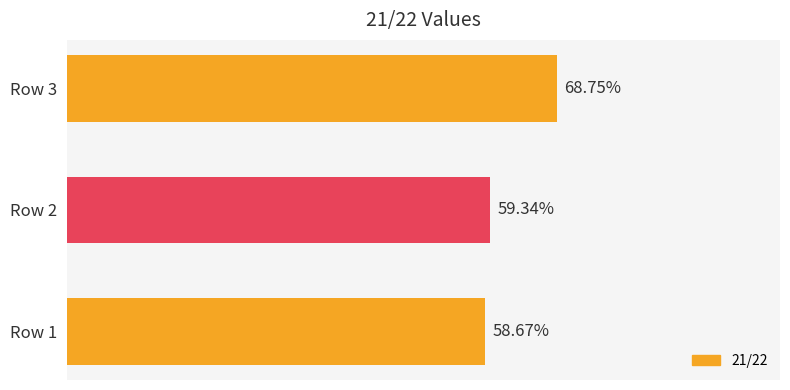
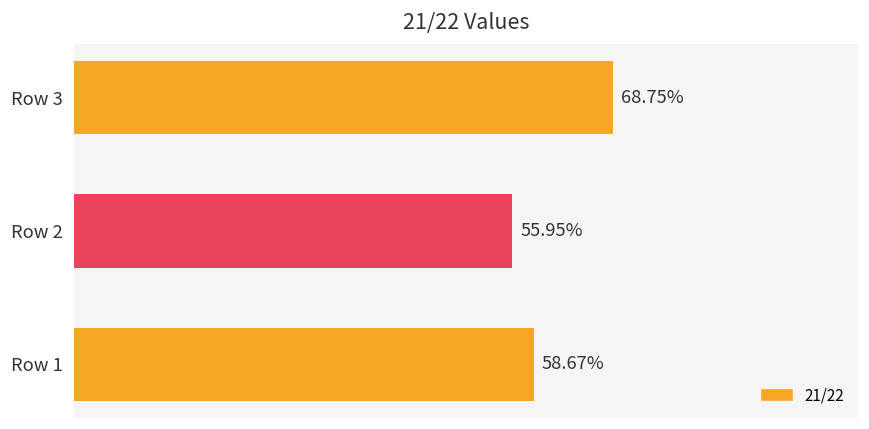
  {
    "Row 3": "68.75%",
-   "Row 2": "59.34%",
+   "Row 2": "55.95%",
    "Row 1": "58.67%"
  }
